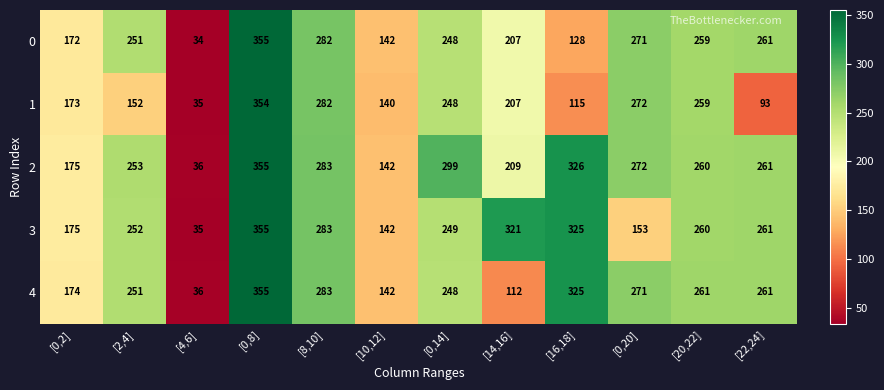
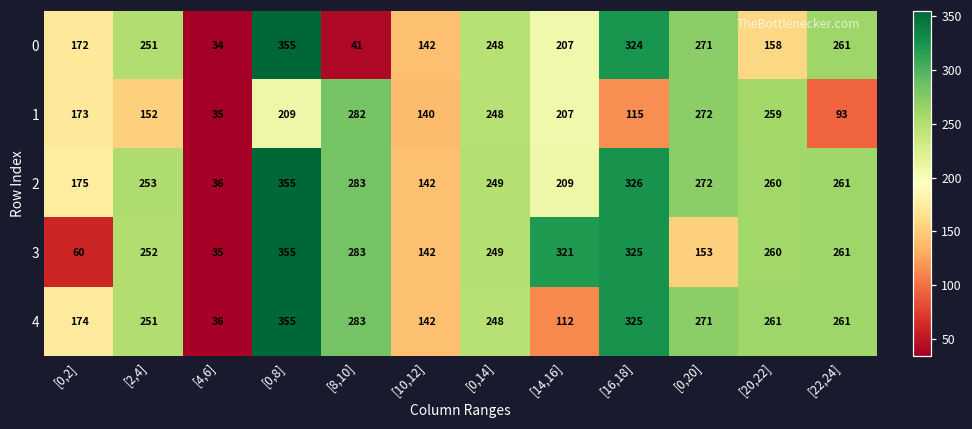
  {
    "0": {
      "[0,2]": 172,
      "[2,4]": 251,
      "[4,6]": 34,
      "[0,8]": 355,
-     "[8,10]": 282,
+     "[8,10]": 41,
      "[10,12]": 142,
      "[0,14]": 248,
      "[14,16]": 207,
-     "[16,18]": 128,
+     "[16,18]": 324,
      "[0,20]": 271,
-     "[20,22]": 259,
+     "[20,22]": 158,
      "[22,24]": 261
    },
    "1": {
      "[0,2]": 173,
      "[2,4]": 152,
      "[4,6]": 35,
-     "[0,8]": 354,
+     "[0,8]": 209,
      "[8,10]": 282,
      "[10,12]": 140,
      "[0,14]": 248,
      "[14,16]": 207,
      "[16,18]": 115,
      "[0,20]": 272,
      "[20,22]": 259,
      "[22,24]": 93
    },
    "2": {
      "[0,2]": 175,
      "[2,4]": 253,
      "[4,6]": 36,
      "[0,8]": 355,
      "[8,10]": 283,
      "[10,12]": 142,
-     "[0,14]": 299,
+     "[0,14]": 249,
      "[14,16]": 209,
      "[16,18]": 326,
      "[0,20]": 272,
      "[20,22]": 260,
      "[22,24]": 261
    },
    "3": {
-     "[0,2]": 175,
+     "[0,2]": 60,
      "[2,4]": 252,
      "[4,6]": 35,
      "[0,8]": 355,
      "[8,10]": 283,
      "[10,12]": 142,
      "[0,14]": 249,
      "[14,16]": 321,
      "[16,18]": 325,
      "[0,20]": 153,
      "[20,22]": 260,
      "[22,24]": 261
    },
    "4": {
      "[0,2]": 174,
      "[2,4]": 251,
      "[4,6]": 36,
      "[0,8]": 355,
      "[8,10]": 283,
      "[10,12]": 142,
      "[0,14]": 248,
      "[14,16]": 112,
      "[16,18]": 325,
      "[0,20]": 271,
      "[20,22]": 261,
      "[22,24]": 261
    }
  }
